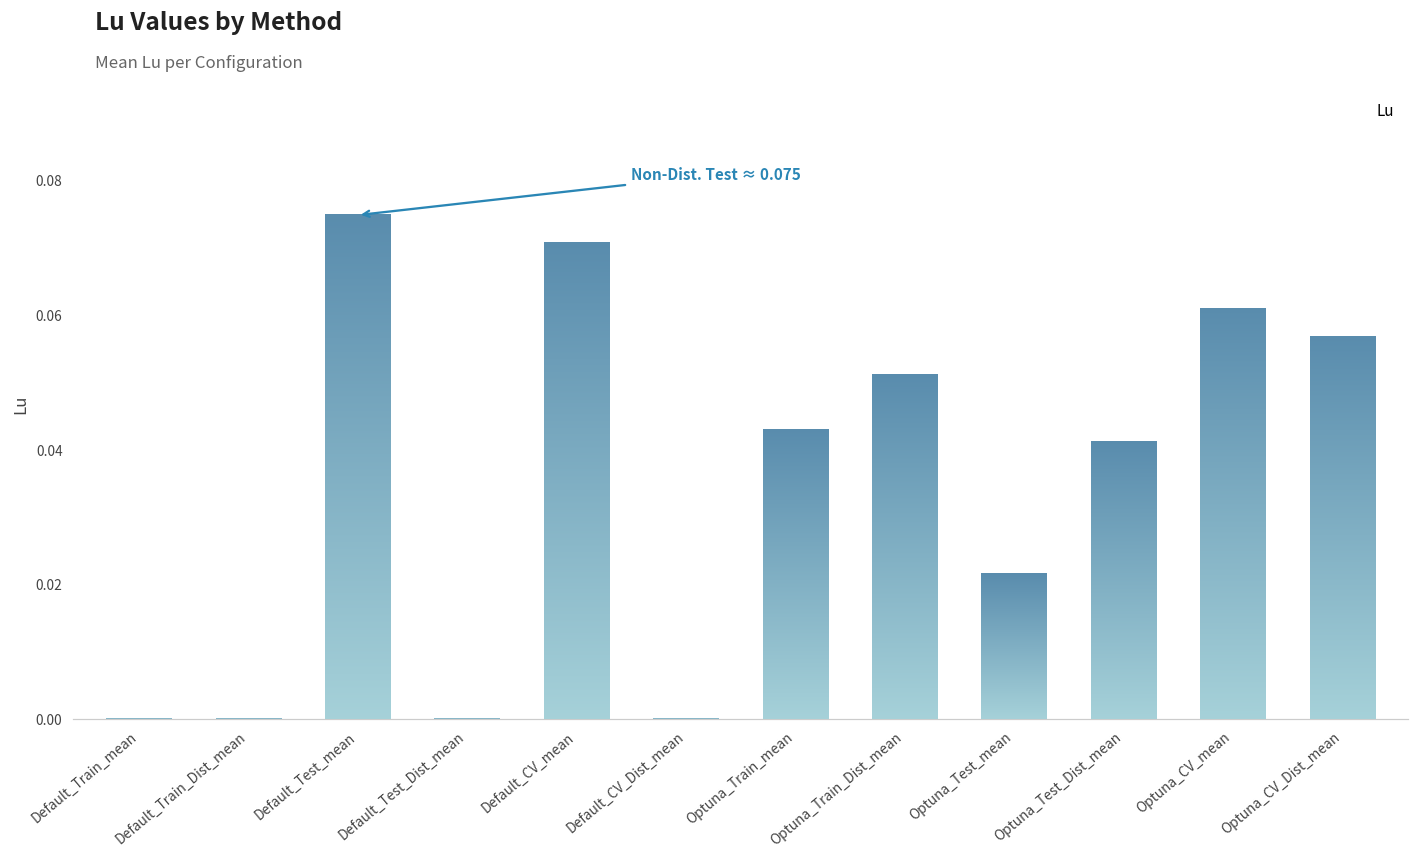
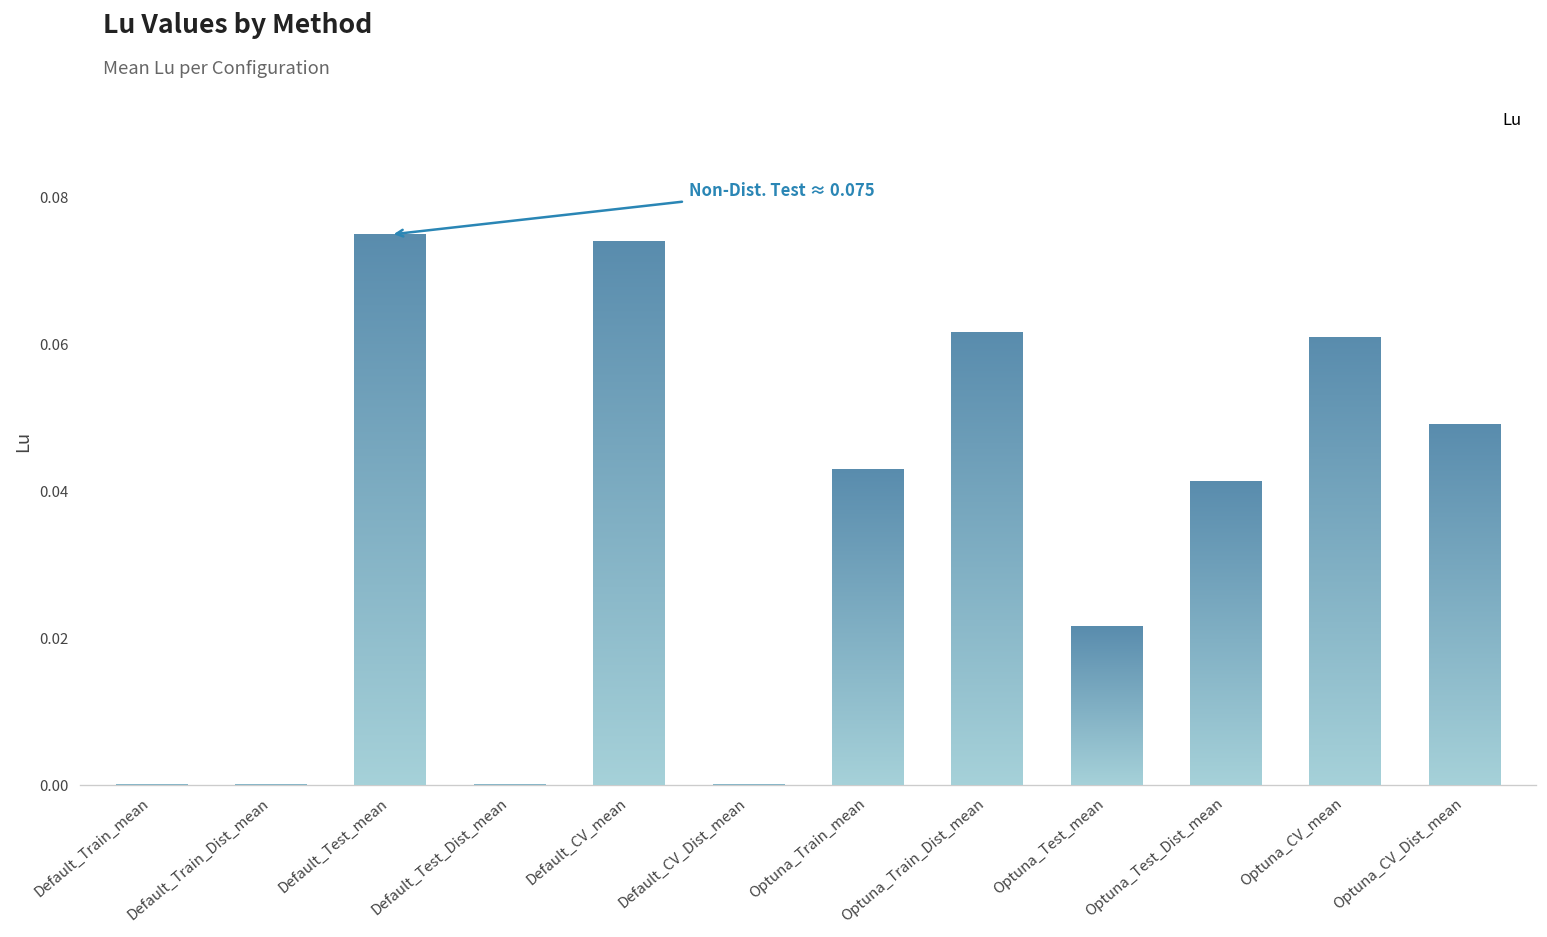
  {
-   "Default_CV_mean": 0.071,
+   "Default_CV_mean": 0.074,
    "Optuna_Train_mean": 0.043,
-   "Optuna_Train_Dist_mean": 0.051,
+   "Optuna_Train_Dist_mean": 0.062,
    "Optuna_Test_mean": 0.022,
    "Optuna_Test_Dist_mean": 0.041,
    "Optuna_CV_mean": 0.061,
-   "Optuna_CV_Dist_mean": 0.057
+   "Optuna_CV_Dist_mean": 0.049
  }
